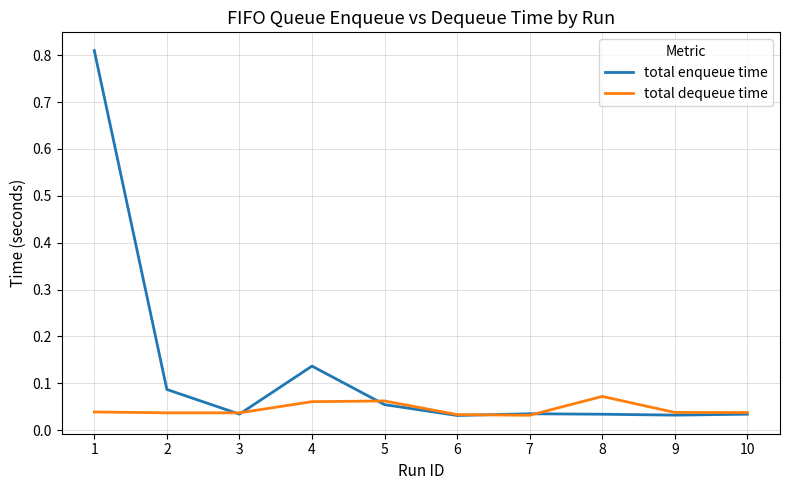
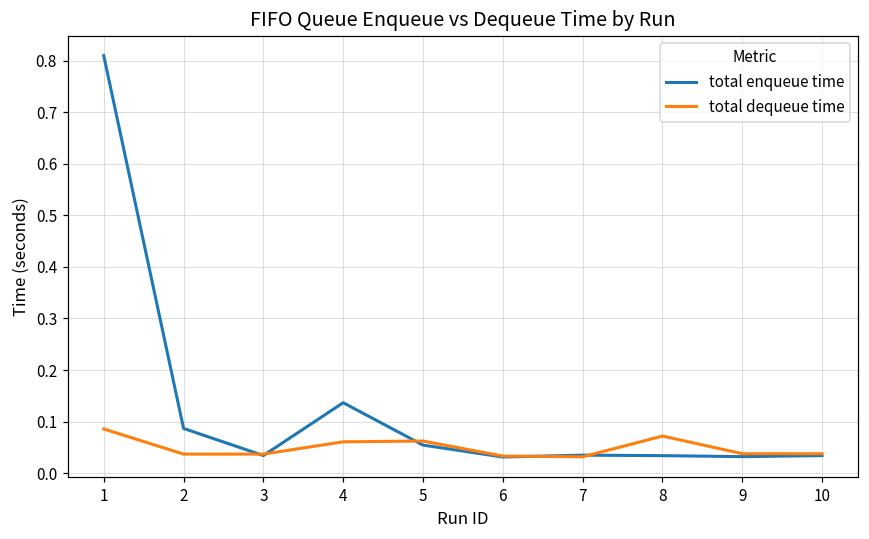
  {
    "total enqueue time": {
      "1": 0.81,
      "2": 0.09,
      "4": 0.14,
      "5": 0.05,
      "8": 0.03,
      "9": 0.03
    },
    "total dequeue time": {
-     "1": 0.04,
+     "1": 0.09,
      "2": 0.04,
      "4": 0.06,
      "5": 0.06,
      "8": 0.07,
      "9": 0.04
    }
  }
